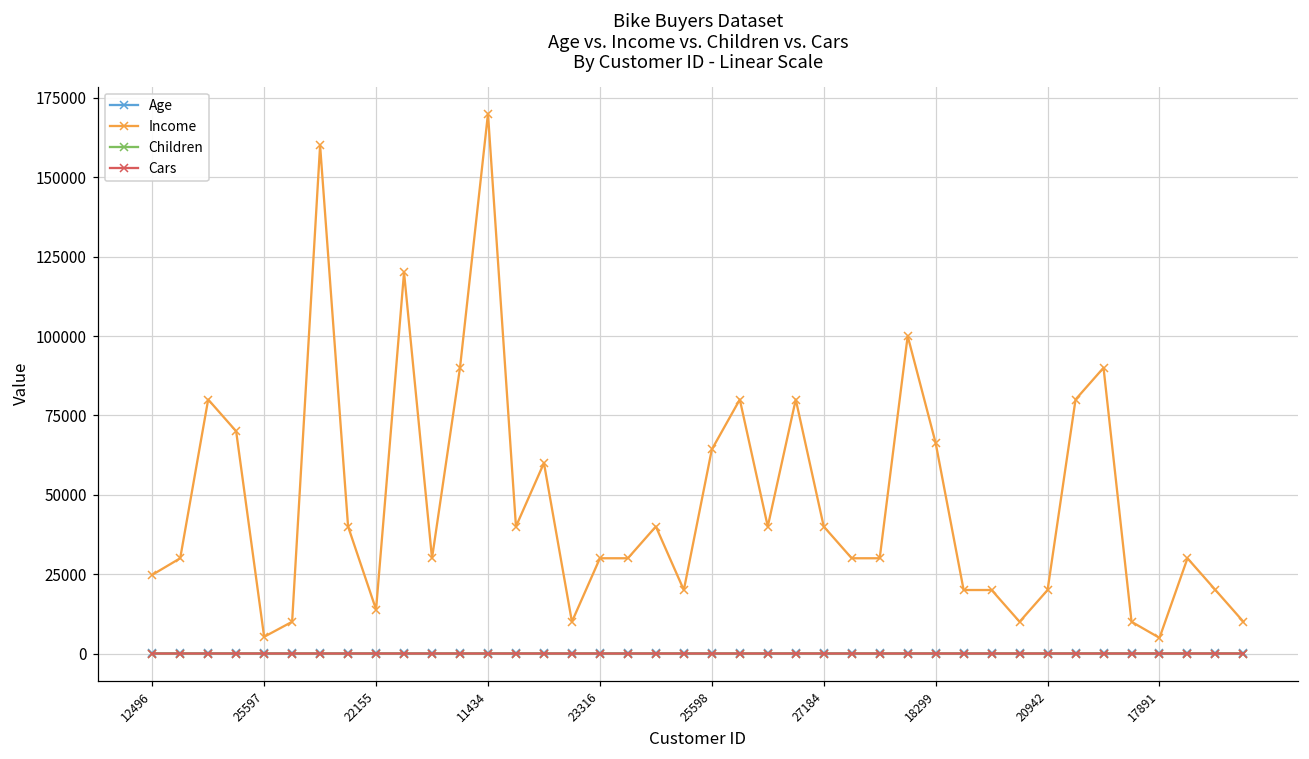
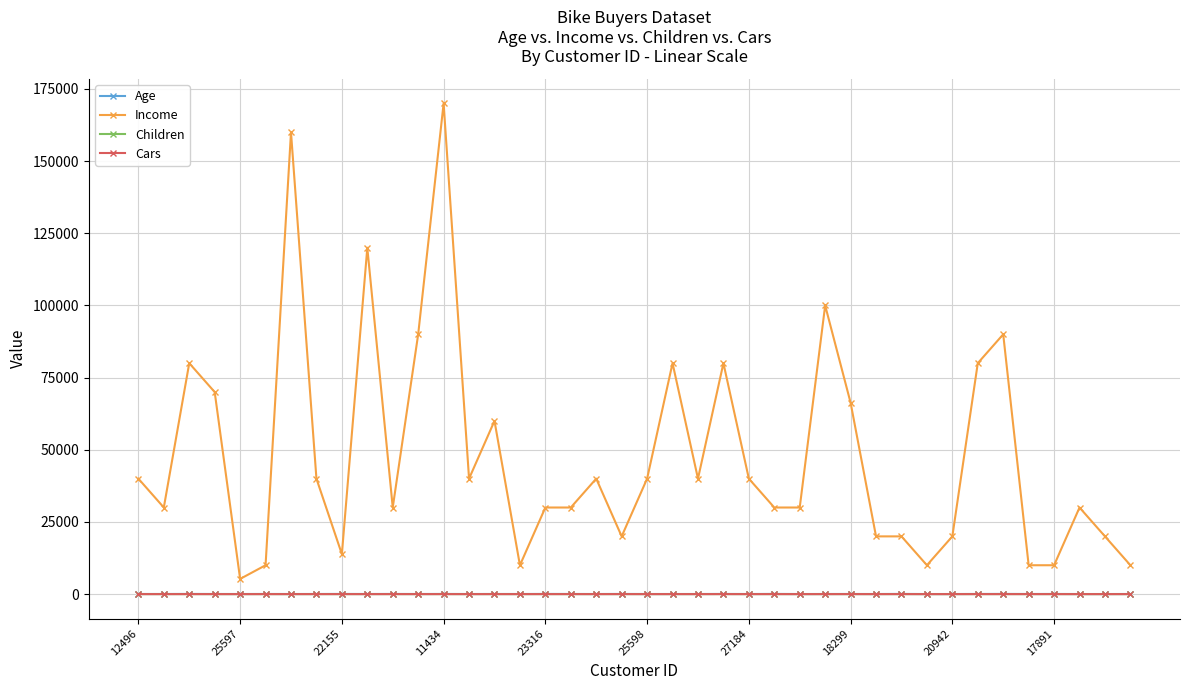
  {
    "Cars": {
      "12496": 0,
      "25597": 0,
      "22155": 0,
      "11434": 0,
      "23316": 0,
      "25598": 0,
      "27184": 0,
      "18299": 0,
      "20942": 0,
      "17891": 0
    },
    "Income": {
-     "12496": 25000,
+     "12496": 40000,
      "25597": 5000,
      "22155": 14000,
      "11434": 170000,
      "23316": 30000,
-     "25598": 64000,
+     "25598": 40000,
      "27184": 40000,
      "18299": 66000,
      "20942": 20000,
-     "17891": 5000
+     "17891": 10000
    }
  }
